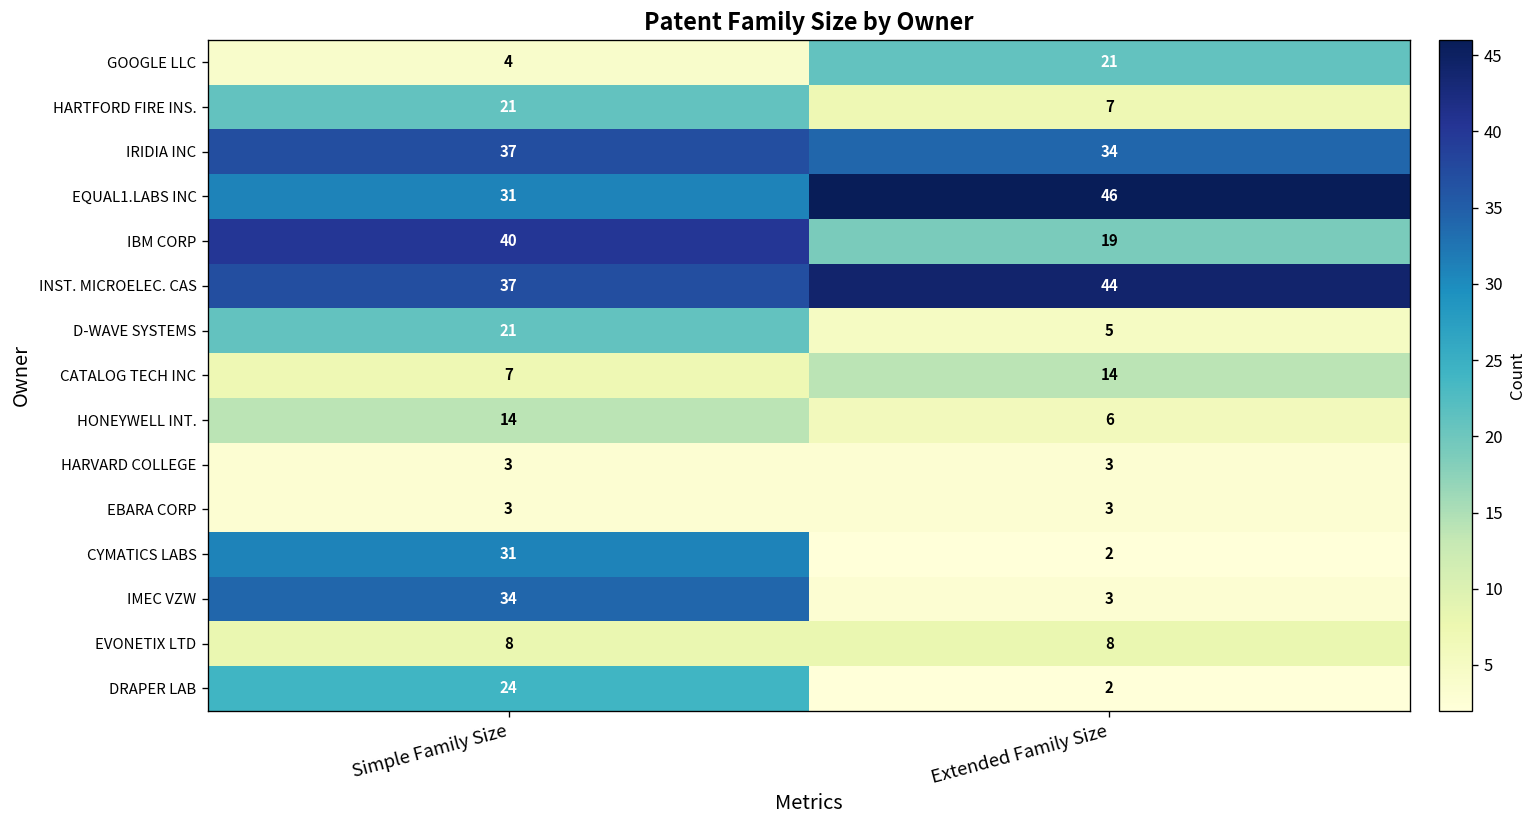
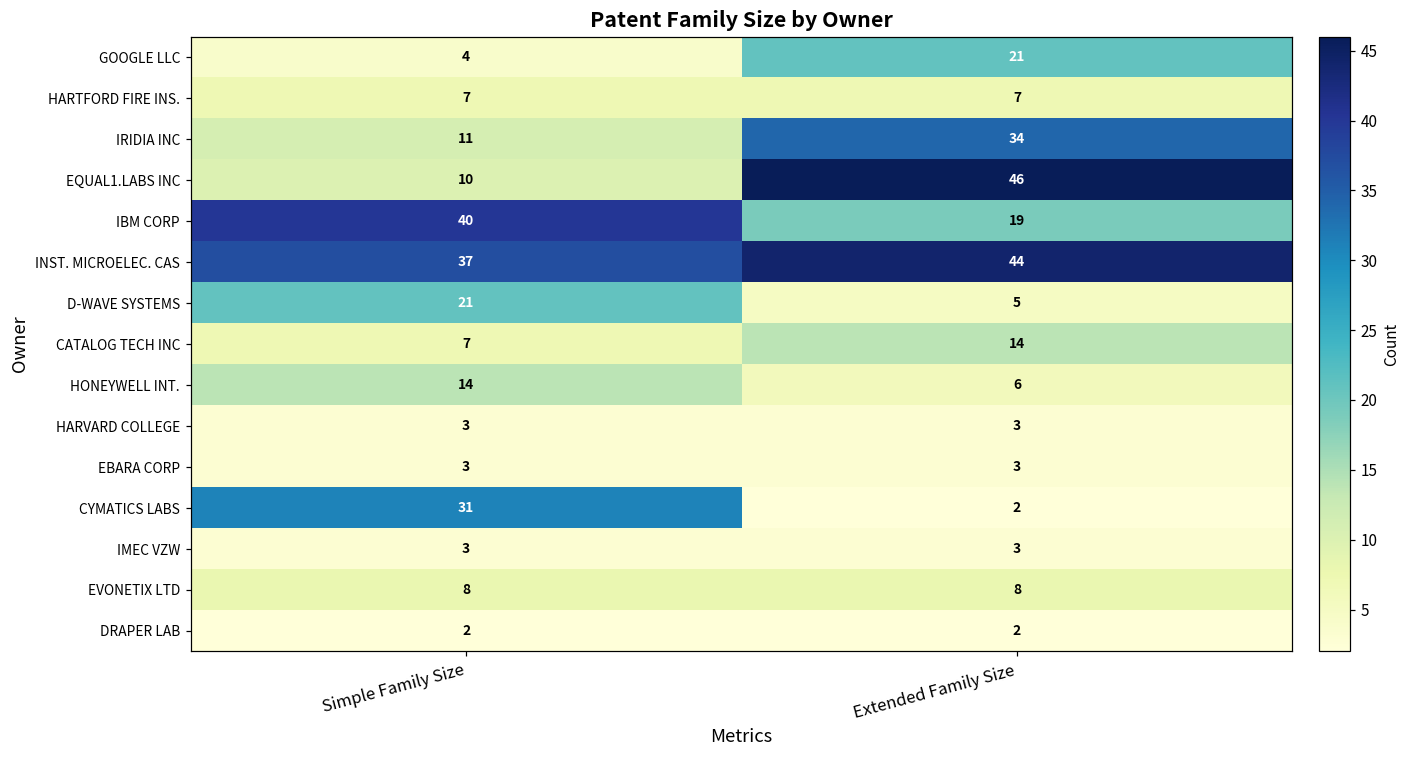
  {
    "GOOGLE LLC": {
      "Simple Family Size": 4,
      "Extended Family Size": 21
    },
    "HARTFORD FIRE INS.": {
-     "Simple Family Size": 21,
+     "Simple Family Size": 7,
      "Extended Family Size": 7
    },
    "IRIDIA INC": {
-     "Simple Family Size": 37,
+     "Simple Family Size": 11,
      "Extended Family Size": 34
    },
    "EQUAL1.LABS INC": {
-     "Simple Family Size": 31,
+     "Simple Family Size": 10,
      "Extended Family Size": 46
    },
    "IBM CORP": {
      "Simple Family Size": 40,
      "Extended Family Size": 19
    },
    "INST. MICROELEC. CAS": {
      "Simple Family Size": 37,
      "Extended Family Size": 44
    },
    "D-WAVE SYSTEMS": {
      "Simple Family Size": 21,
      "Extended Family Size": 5
    },
    "CATALOG TECH INC": {
      "Simple Family Size": 7,
      "Extended Family Size": 14
    },
    "HONEYWELL INT.": {
      "Simple Family Size": 14,
      "Extended Family Size": 6
    },
    "HARVARD COLLEGE": {
      "Simple Family Size": 3,
      "Extended Family Size": 3
    },
    "EBARA CORP": {
      "Simple Family Size": 3,
      "Extended Family Size": 3
    },
    "CYMATICS LABS": {
      "Simple Family Size": 31,
      "Extended Family Size": 2
    },
    "IMEC VZW": {
-     "Simple Family Size": 34,
+     "Simple Family Size": 3,
      "Extended Family Size": 3
    },
    "EVONETIX LTD": {
      "Simple Family Size": 8,
      "Extended Family Size": 8
    },
    "DRAPER LAB": {
-     "Simple Family Size": 24,
+     "Simple Family Size": 2,
      "Extended Family Size": 2
    }
  }
